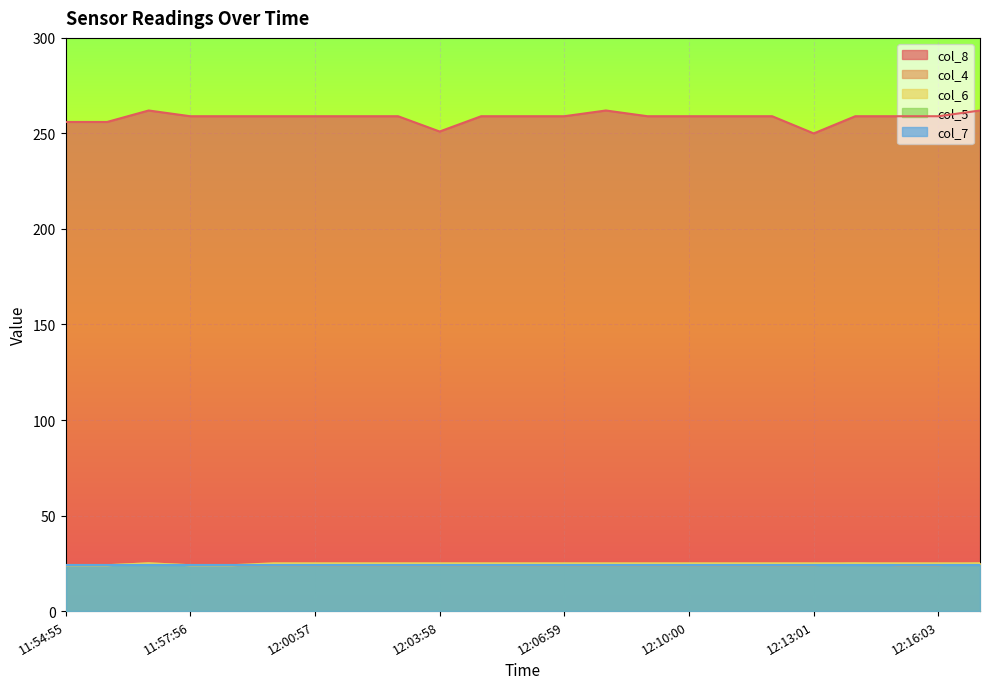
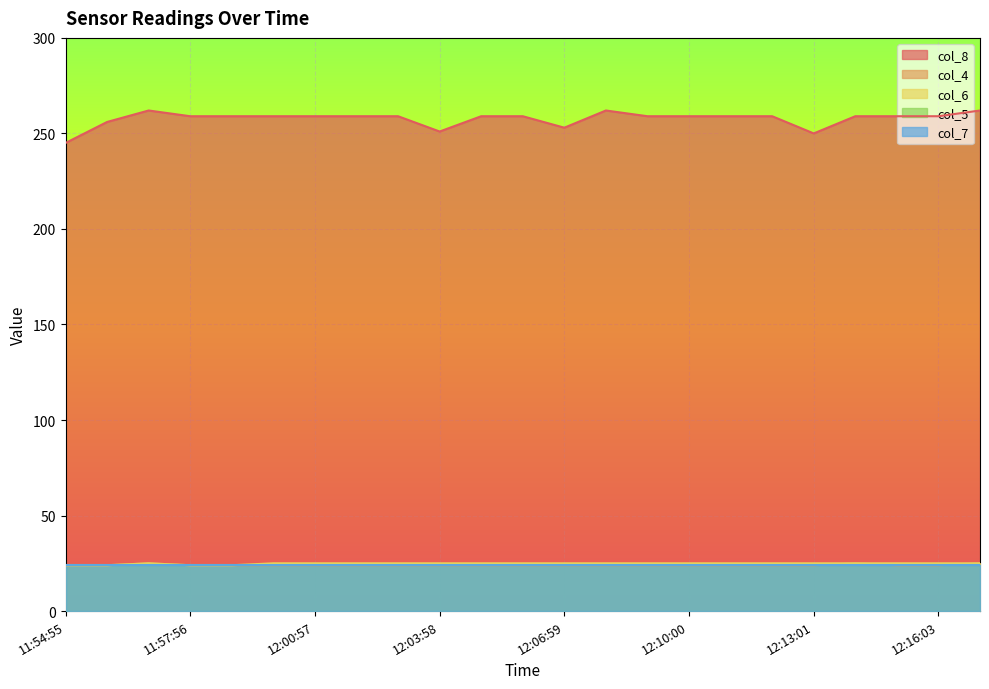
  {
    "col_8": {
-     "11:54:55": 256,
+     "11:54:55": 245,
      "11:57:56": 259,
      "12:00:57": 259,
      "12:03:58": 251,
-     "12:06:59": 259,
+     "12:06:59": 253,
      "12:10:00": 259,
      "12:13:01": 250
    }
  }
